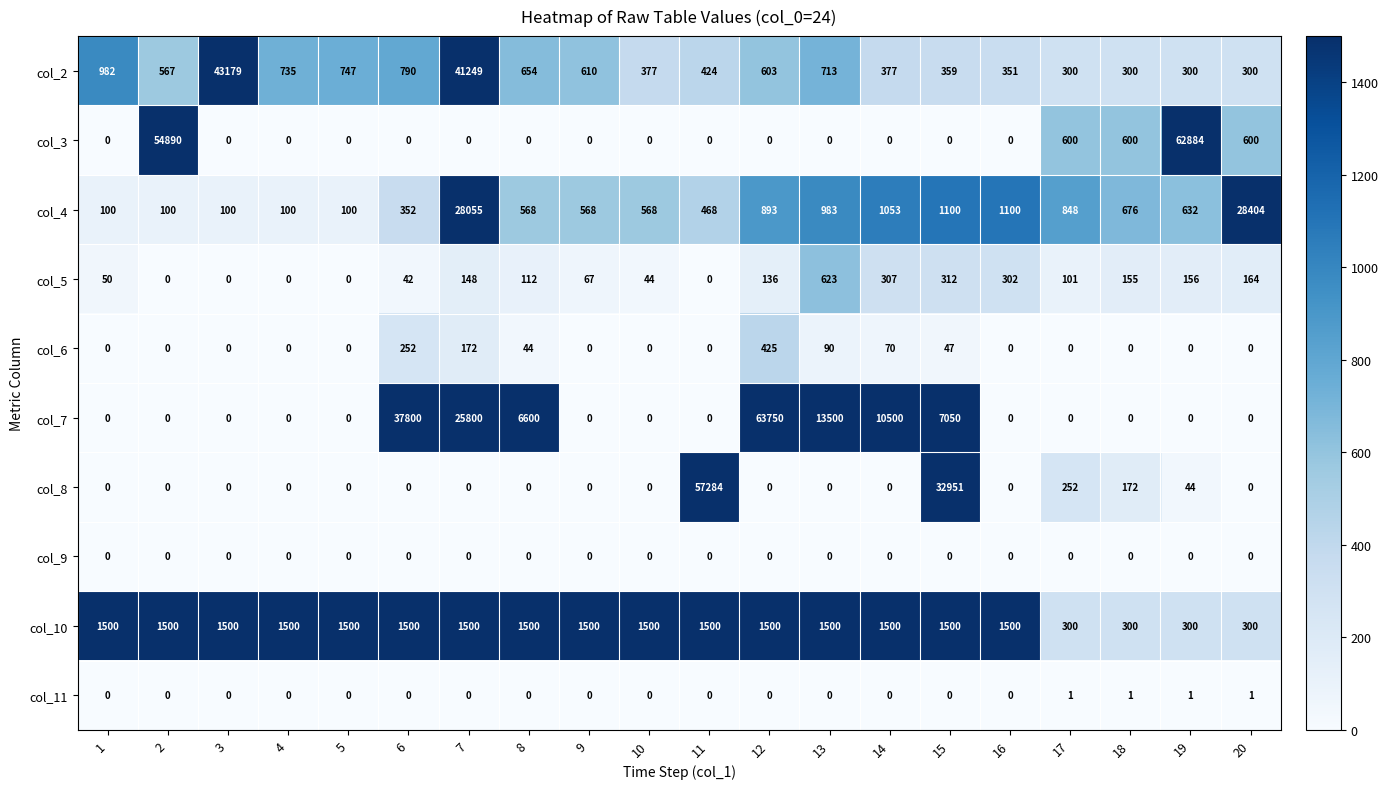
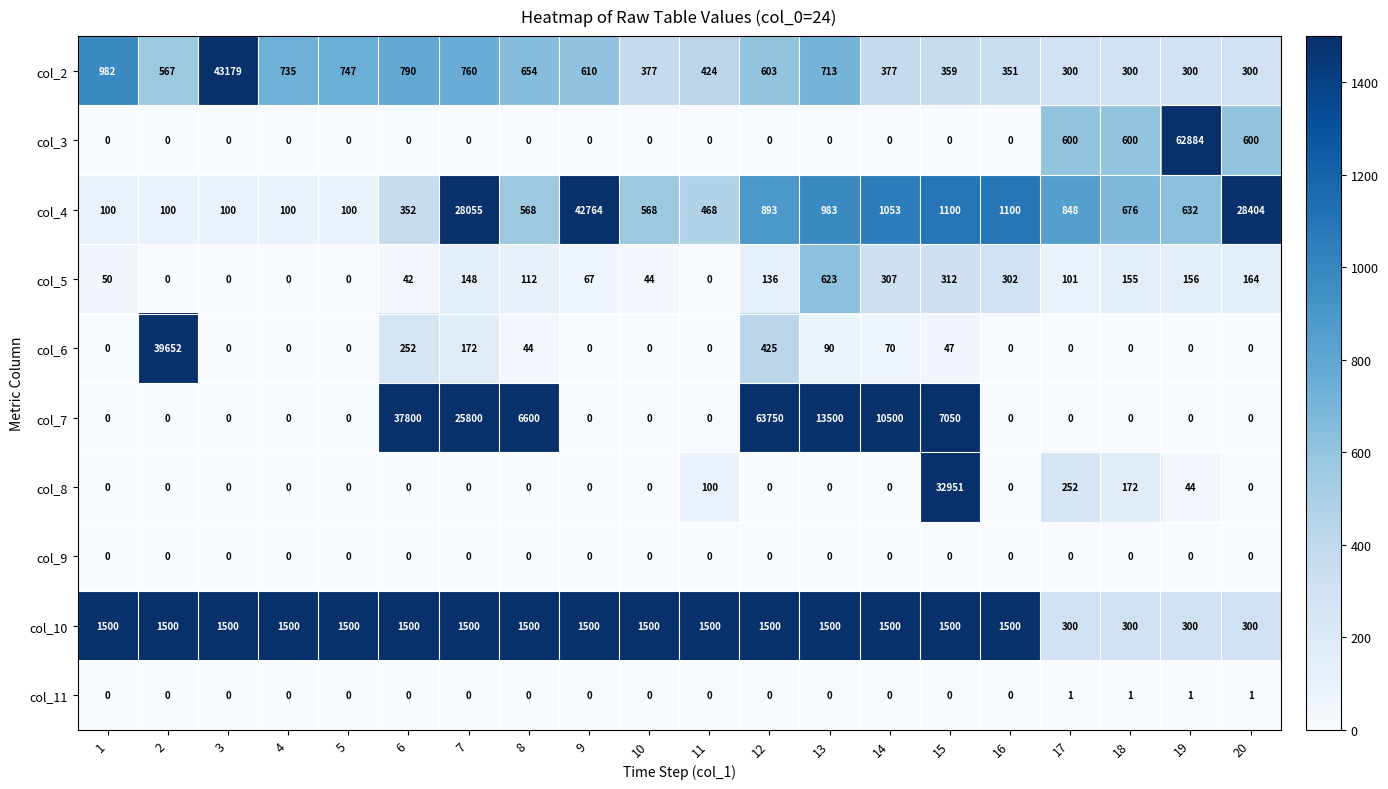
  {
    "col_2": {
      "1": 982,
      "2": 567,
      "3": 43179,
      "4": 735,
      "5": 747,
      "6": 790,
-     "7": 41249,
+     "7": 760,
      "8": 654,
      "9": 610,
      "10": 377,
      "11": 424,
      "12": 603,
      "13": 713,
      "14": 377,
      "15": 359,
      "16": 351,
      "17": 300,
      "18": 300,
      "19": 300,
      "20": 300
    },
    "col_3": {
      "1": 0,
-     "2": 54890,
+     "2": 0,
      "3": 0,
      "4": 0,
      "5": 0,
      "6": 0,
      "7": 0,
      "8": 0,
      "9": 0,
      "10": 0,
      "11": 0,
      "12": 0,
      "13": 0,
      "14": 0,
      "15": 0,
      "16": 0,
      "17": 600,
      "18": 600,
      "19": 62884,
      "20": 600
    },
    "col_4": {
      "1": 100,
      "2": 100,
      "3": 100,
      "4": 100,
      "5": 100,
      "6": 352,
      "7": 28055,
      "8": 568,
-     "9": 568,
+     "9": 42764,
      "10": 568,
      "11": 468,
      "12": 893,
      "13": 983,
      "14": 1053,
      "15": 1100,
      "16": 1100,
      "17": 848,
      "18": 676,
      "19": 632,
      "20": 28404
    },
    "col_5": {
      "1": 50,
      "2": 0,
      "3": 0,
      "4": 0,
      "5": 0,
      "6": 42,
      "7": 148,
      "8": 112,
      "9": 67,
      "10": 44,
      "11": 0,
      "12": 136,
      "13": 623,
      "14": 307,
      "15": 312,
      "16": 302,
      "17": 101,
      "18": 155,
      "19": 156,
      "20": 164
    },
    "col_6": {
      "1": 0,
-     "2": 0,
+     "2": 39652,
      "3": 0,
      "4": 0,
      "5": 0,
      "6": 252,
      "7": 172,
      "8": 44,
      "9": 0,
      "10": 0,
      "11": 0,
      "12": 425,
      "13": 90,
      "14": 70,
      "15": 47,
      "16": 0,
      "17": 0,
      "18": 0,
      "19": 0,
      "20": 0
    },
    "col_7": {
      "1": 0,
      "2": 0,
      "3": 0,
      "4": 0,
      "5": 0,
      "6": 37800,
      "7": 25800,
      "8": 6600,
      "9": 0,
      "10": 0,
      "11": 0,
      "12": 63750,
      "13": 13500,
      "14": 10500,
      "15": 7050,
      "16": 0,
      "17": 0,
      "18": 0,
      "19": 0,
      "20": 0
    },
    "col_8": {
      "1": 0,
      "2": 0,
      "3": 0,
      "4": 0,
      "5": 0,
      "6": 0,
      "7": 0,
      "8": 0,
      "9": 0,
      "10": 0,
-     "11": 57284,
+     "11": 100,
      "12": 0,
      "13": 0,
      "14": 0,
      "15": 32951,
      "16": 0,
      "17": 252,
      "18": 172,
      "19": 44,
      "20": 0
    },
    "col_9": {
      "1": 0,
      "2": 0,
      "3": 0,
      "4": 0,
      "5": 0,
      "6": 0,
      "7": 0,
      "8": 0,
      "9": 0,
      "10": 0,
      "11": 0,
      "12": 0,
      "13": 0,
      "14": 0,
      "15": 0,
      "16": 0,
      "17": 0,
      "18": 0,
      "19": 0,
      "20": 0
    },
    "col_10": {
      "1": 1500,
      "2": 1500,
      "3": 1500,
      "4": 1500,
      "5": 1500,
      "6": 1500,
      "7": 1500,
      "8": 1500,
      "9": 1500,
      "10": 1500,
      "11": 1500,
      "12": 1500,
      "13": 1500,
      "14": 1500,
      "15": 1500,
      "16": 1500,
      "17": 300,
      "18": 300,
      "19": 300,
      "20": 300
    },
    "col_11": {
      "1": 0,
      "2": 0,
      "3": 0,
      "4": 0,
      "5": 0,
      "6": 0,
      "7": 0,
      "8": 0,
      "9": 0,
      "10": 0,
      "11": 0,
      "12": 0,
      "13": 0,
      "14": 0,
      "15": 0,
      "16": 0,
      "17": 1,
      "18": 1,
      "19": 1,
      "20": 1
    }
  }
